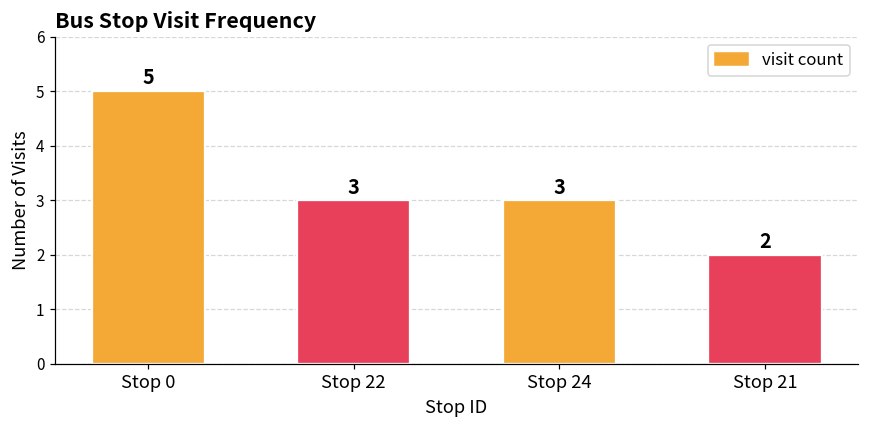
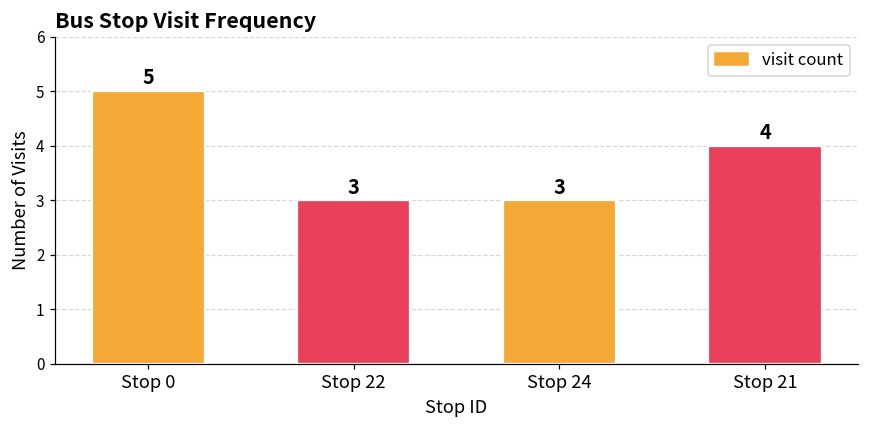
  {
    "Stop 0": 5,
    "Stop 22": 3,
    "Stop 24": 3,
-   "Stop 21": 2
+   "Stop 21": 4
  }
